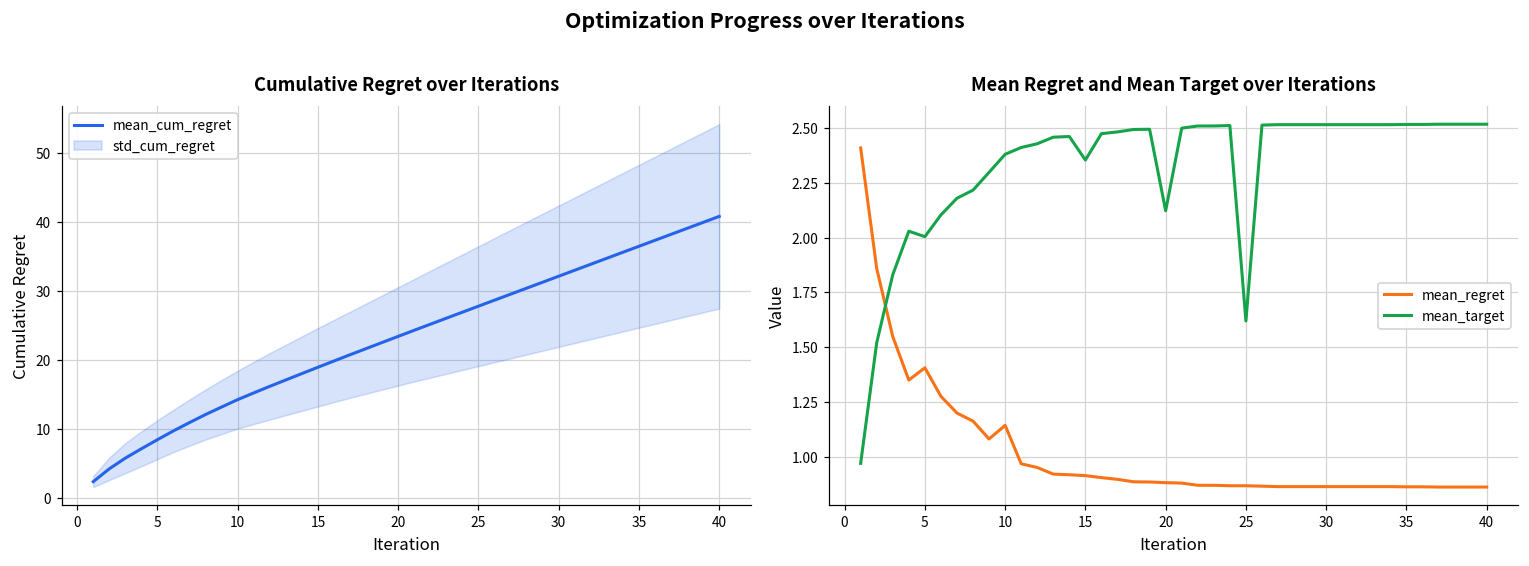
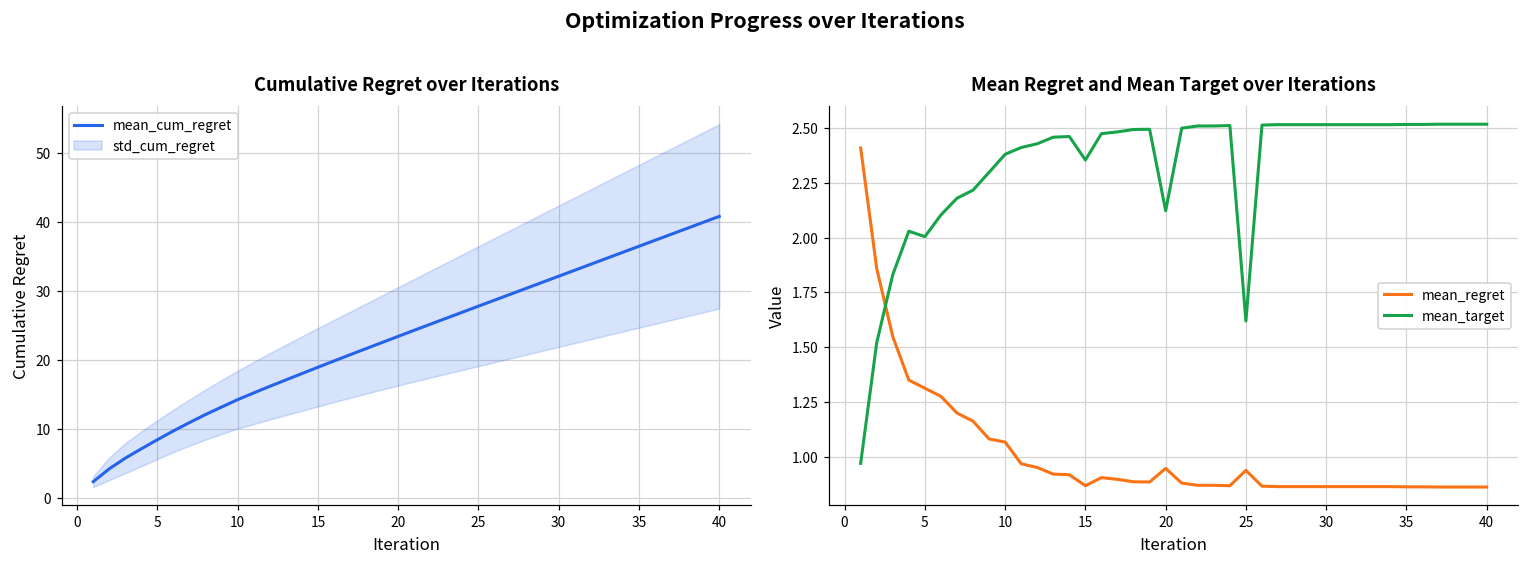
  {
    "Mean Regret and Mean Target over Iterations": {
      "mean_regret": {
-       "5": 1.41,
-       "10": 1.15,
-       "15": 0.92,
-       "20": 0.88,
-       "25": 0.87,
+       "5": 1.31,
+       "10": 1.07,
+       "15": 0.87,
+       "20": 0.95,
+       "25": 0.94,
        "30": 0.87,
        "35": 0.87,
        "40": 0.86
      },
      "mean_target": {
        "5": 2.00,
        "10": 2.38,
        "15": 2.35,
        "20": 2.12,
        "25": 1.62,
        "30": 2.51,
        "35": 2.52,
        "40": 2.52
      }
    }
  }
